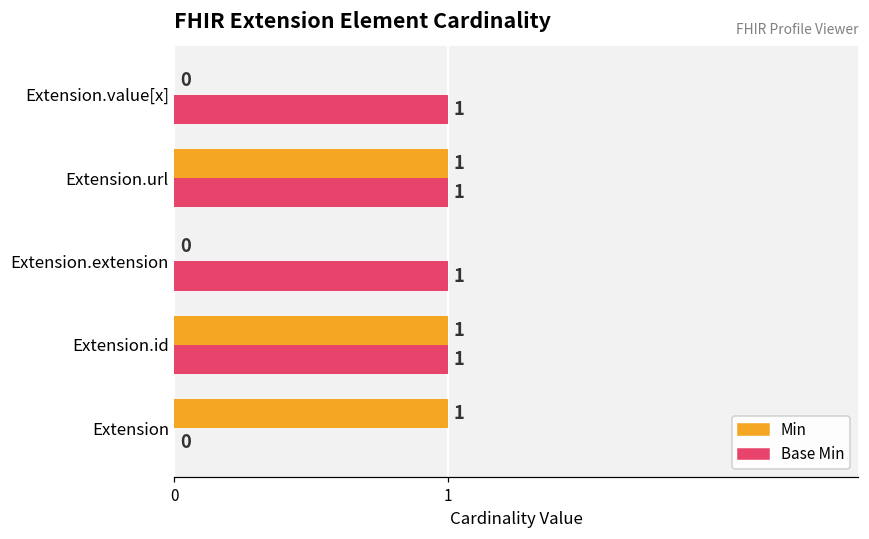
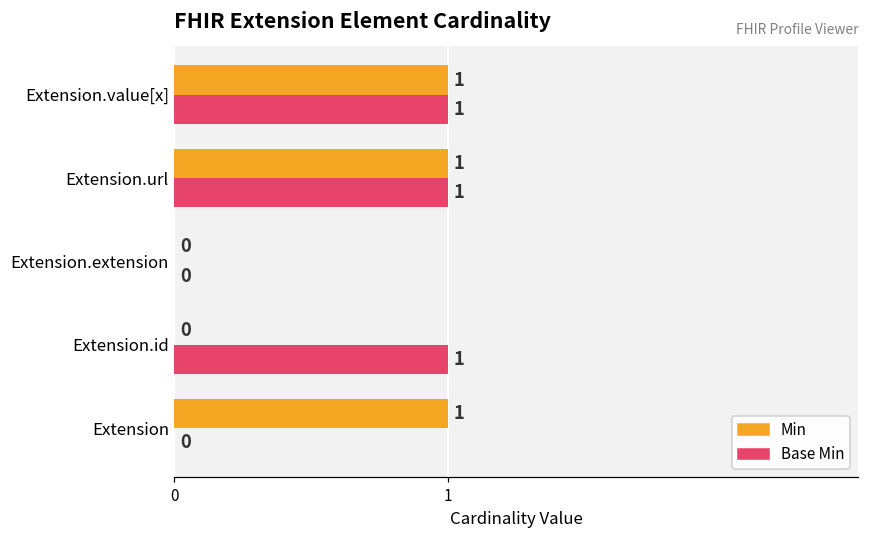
  {
    "Min": {
-     "Extension.value[x]": 0,
+     "Extension.value[x]": 1,
      "Extension.url": 1,
      "Extension.extension": 0,
-     "Extension.id": 1,
+     "Extension.id": 0,
      "Extension": 1
    },
    "Base Min": {
      "Extension.value[x]": 1,
      "Extension.url": 1,
-     "Extension.extension": 1,
+     "Extension.extension": 0,
      "Extension.id": 1,
      "Extension": 0
    }
  }
